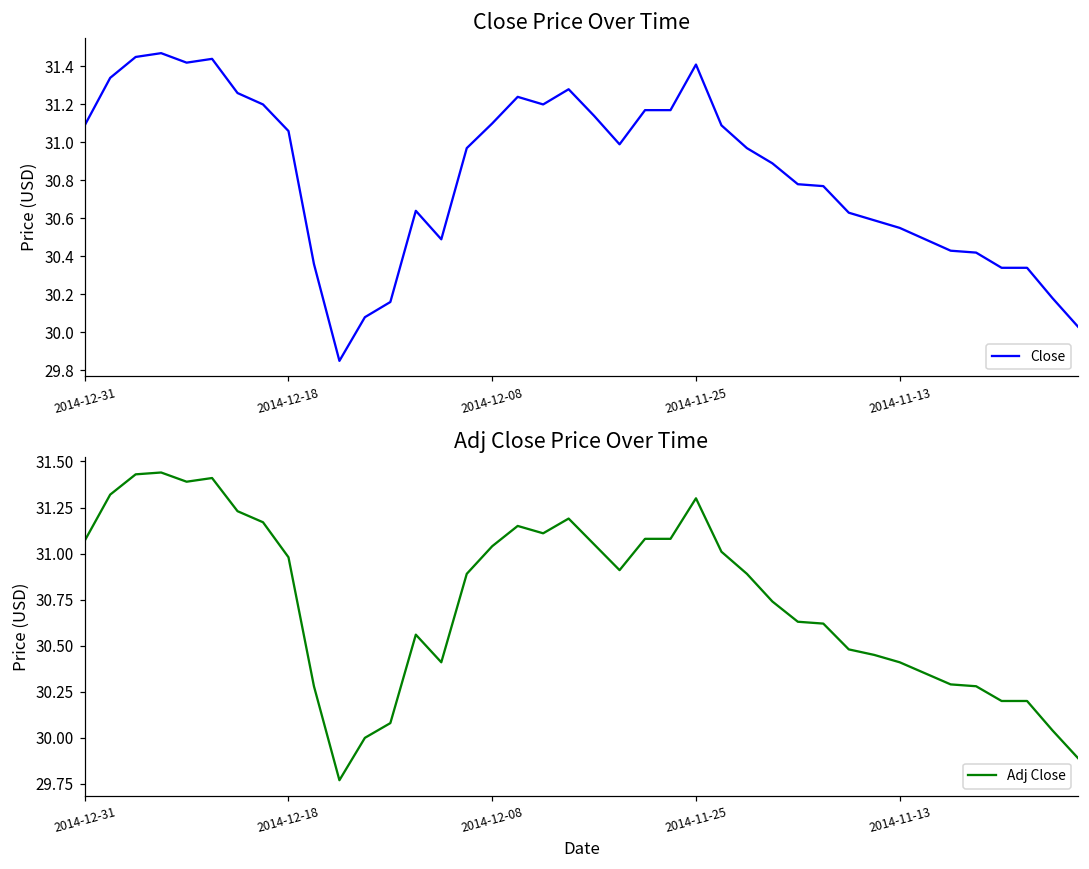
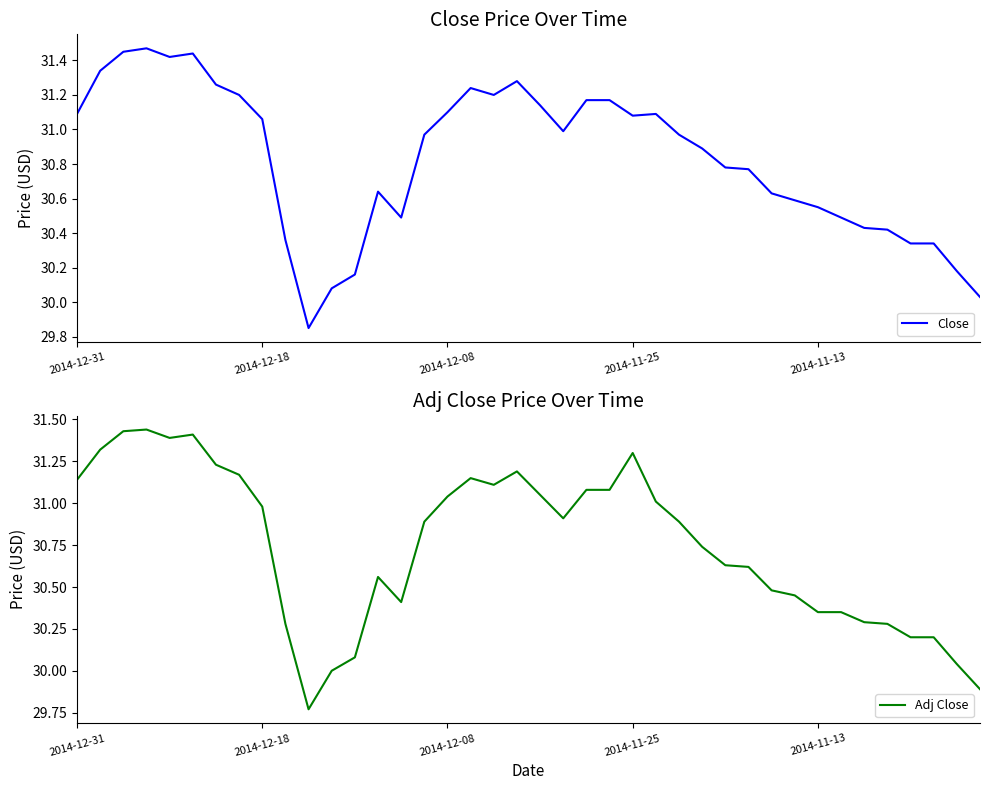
  {
    "Close Price Over Time": {
      "2014-12-31": 31.09,
      "2014-12-18": 31.06,
      "2014-12-08": 31.10,
-     "2014-11-25": 31.41,
+     "2014-11-25": 31.08,
      "2014-11-13": 30.55
    },
    "Adj Close Price Over Time": {
-     "2014-12-31": 31.07,
+     "2014-12-31": 31.14,
      "2014-12-18": 30.98,
      "2014-12-08": 31.04,
      "2014-11-25": 31.30,
-     "2014-11-13": 30.41
+     "2014-11-13": 30.35
    }
  }
